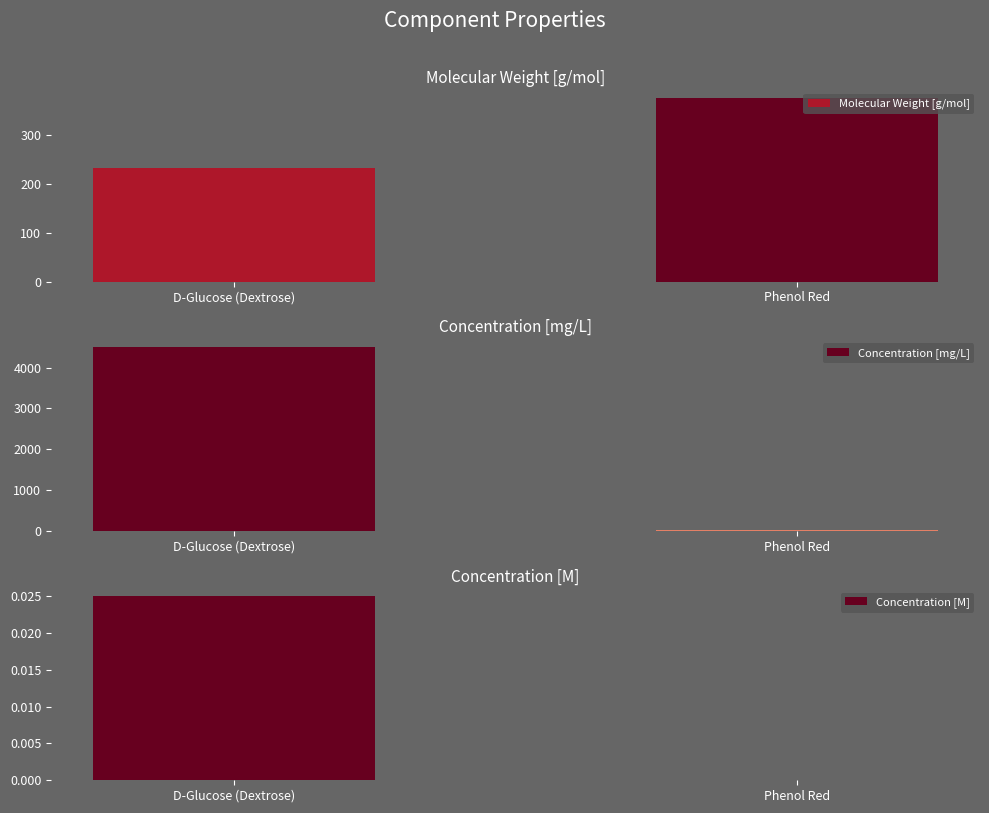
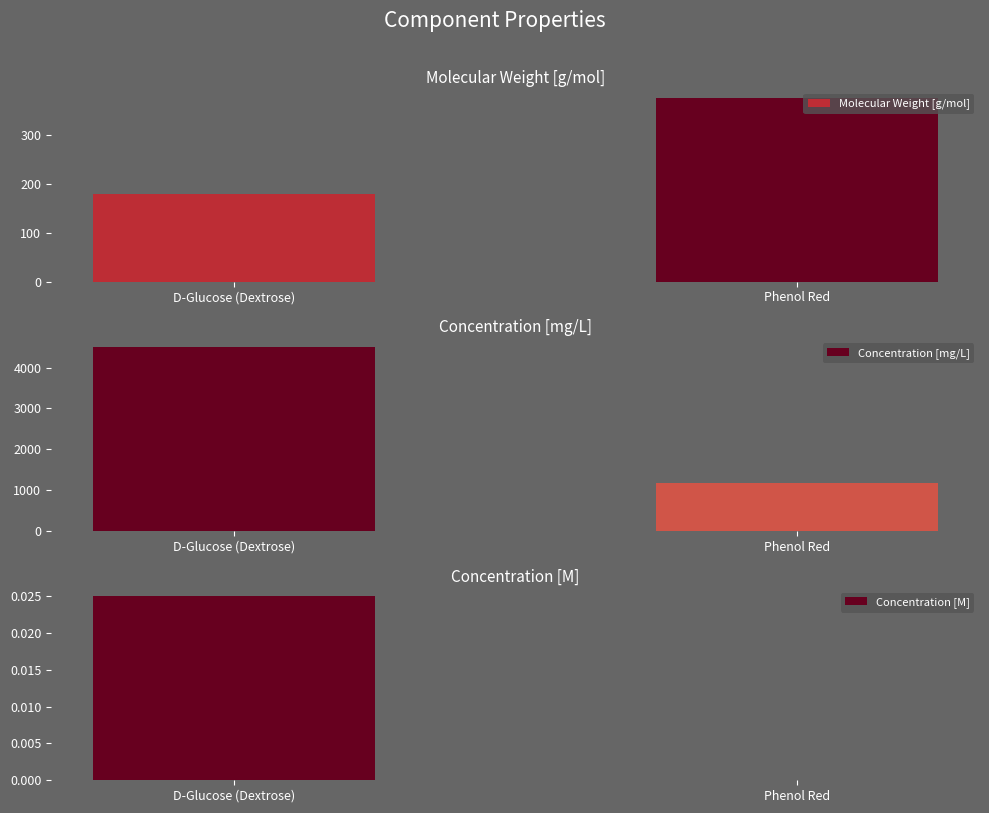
  {
    "Molecular Weight [g/mol]": {
-     "D-Glucose (Dextrose)": 230,
+     "D-Glucose (Dextrose)": 180,
      "Phenol Red": 380
    },
    "Concentration [mg/L]": {
      "D-Glucose (Dextrose)": 4500,
-     "Phenol Red": 0
+     "Phenol Red": 1200
    },
    "Concentration [M]": {
      "D-Glucose (Dextrose)": 0.025
    }
  }
